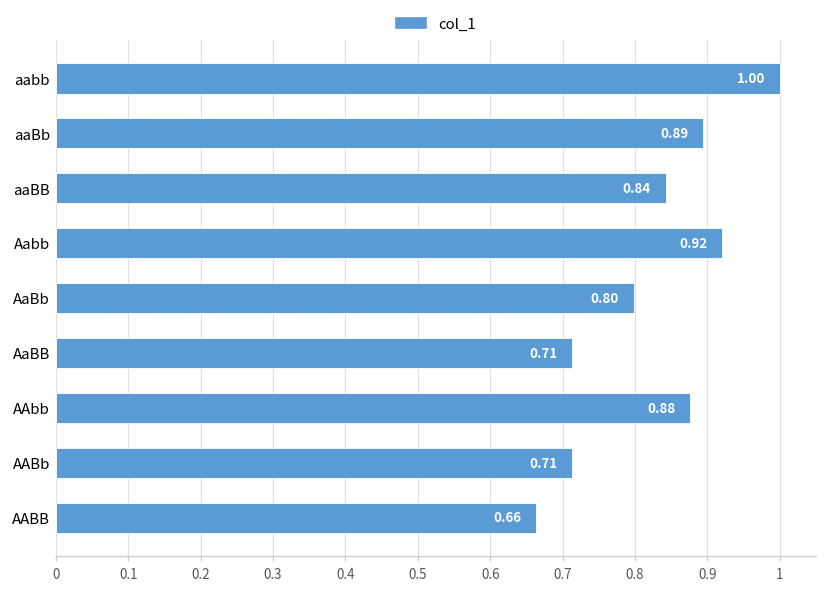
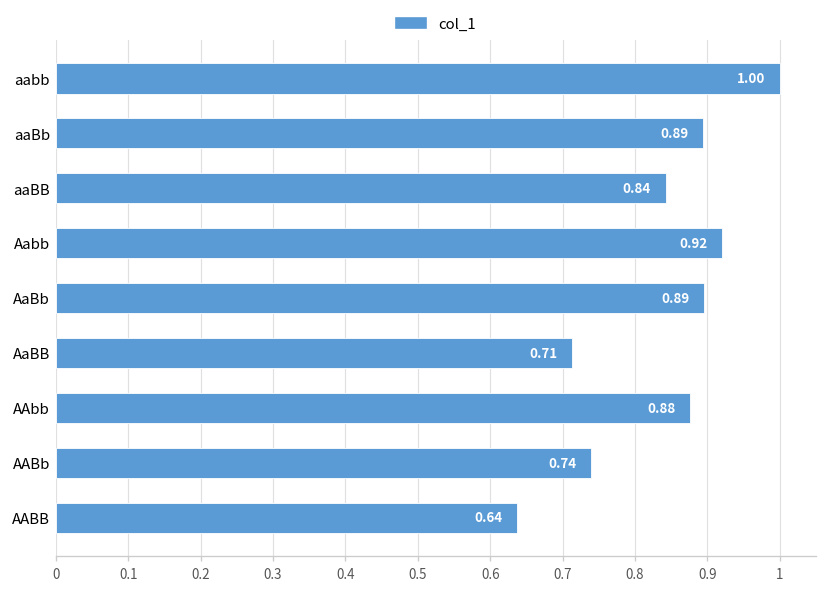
  {
    "aabb": 1.00,
    "aaBb": 0.89,
    "aaBB": 0.84,
    "Aabb": 0.92,
-   "AaBb": 0.80,
+   "AaBb": 0.89,
    "AaBB": 0.71,
    "AAbb": 0.88,
-   "AABb": 0.71,
-   "AABB": 0.66
+   "AABb": 0.74,
+   "AABB": 0.64
  }
